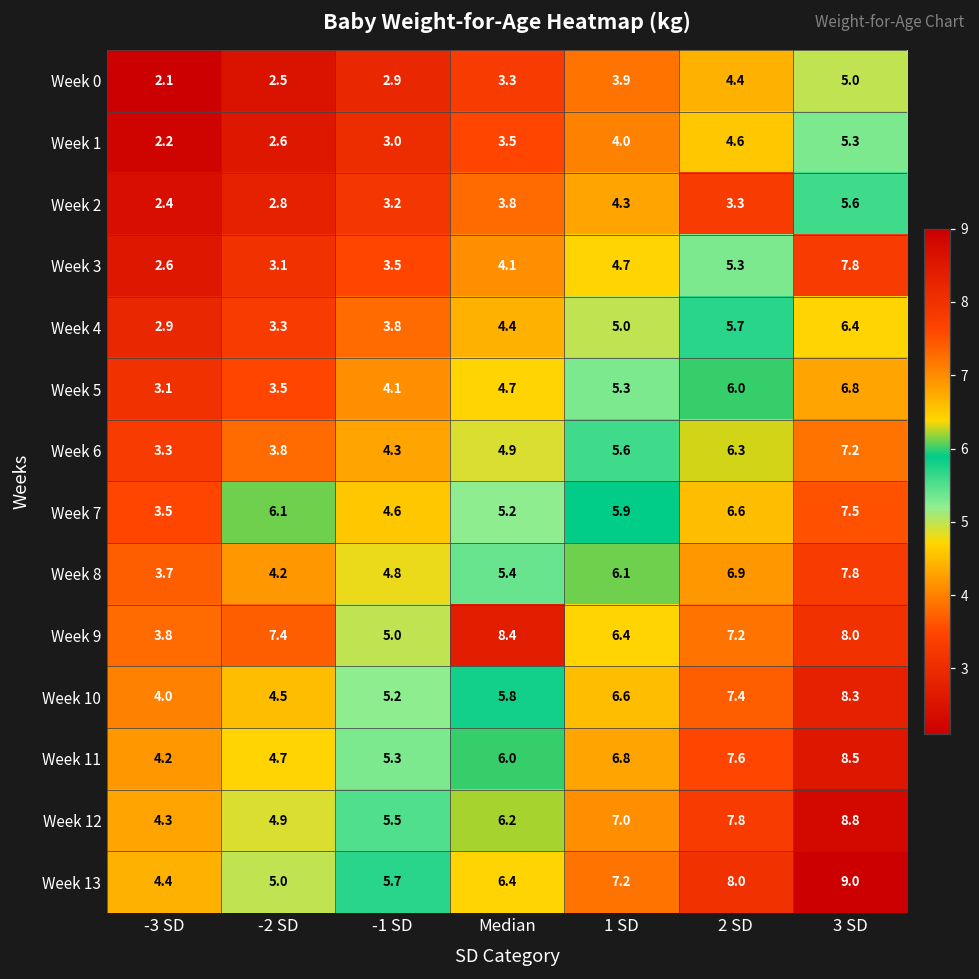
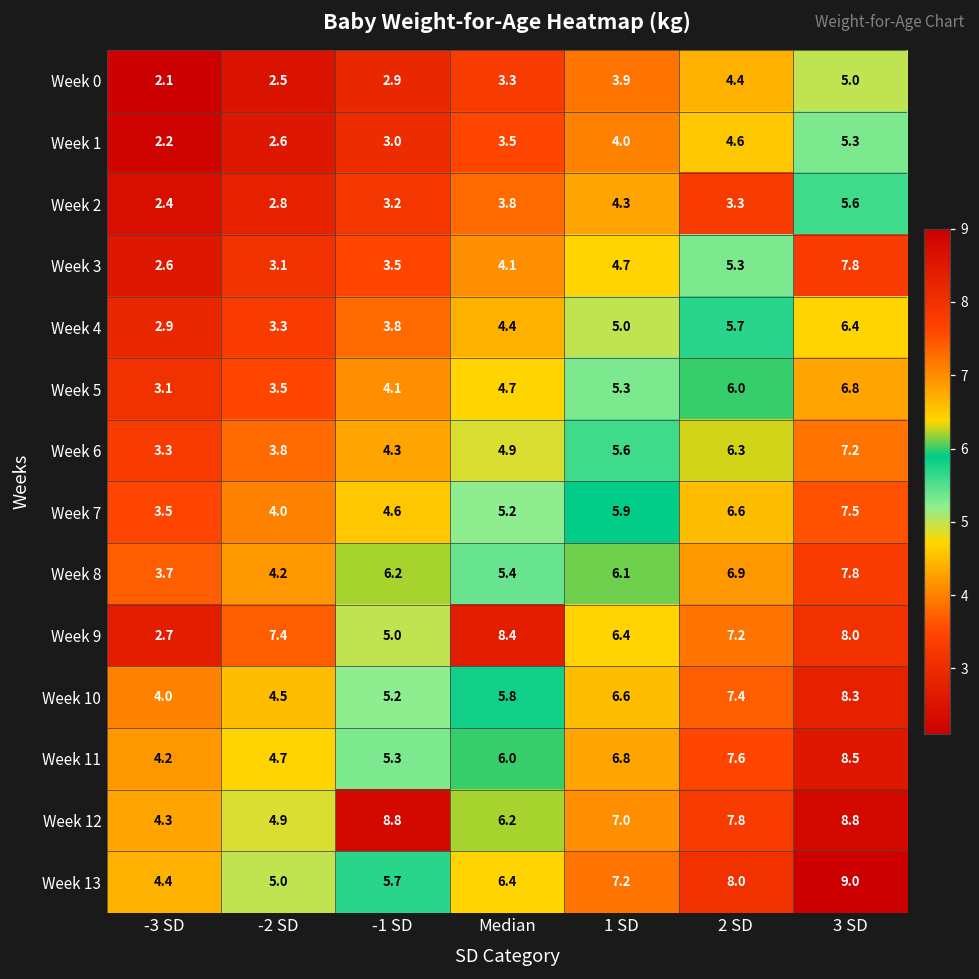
  {
    "Week 0": {
      "-3 SD": 2.1,
      "-2 SD": 2.5,
      "-1 SD": 2.9,
      "Median": 3.3,
      "1 SD": 3.9,
      "2 SD": 4.4,
      "3 SD": 5.0
    },
    "Week 1": {
      "-3 SD": 2.2,
      "-2 SD": 2.6,
      "-1 SD": 3.0,
      "Median": 3.5,
      "1 SD": 4.0,
      "2 SD": 4.6,
      "3 SD": 5.3
    },
    "Week 2": {
      "-3 SD": 2.4,
      "-2 SD": 2.8,
      "-1 SD": 3.2,
      "Median": 3.8,
      "1 SD": 4.3,
      "2 SD": 3.3,
      "3 SD": 5.6
    },
    "Week 3": {
      "-3 SD": 2.6,
      "-2 SD": 3.1,
      "-1 SD": 3.5,
      "Median": 4.1,
      "1 SD": 4.7,
      "2 SD": 5.3,
      "3 SD": 7.8
    },
    "Week 4": {
      "-3 SD": 2.9,
      "-2 SD": 3.3,
      "-1 SD": 3.8,
      "Median": 4.4,
      "1 SD": 5.0,
      "2 SD": 5.7,
      "3 SD": 6.4
    },
    "Week 5": {
      "-3 SD": 3.1,
      "-2 SD": 3.5,
      "-1 SD": 4.1,
      "Median": 4.7,
      "1 SD": 5.3,
      "2 SD": 6.0,
      "3 SD": 6.8
    },
    "Week 6": {
      "-3 SD": 3.3,
      "-2 SD": 3.8,
      "-1 SD": 4.3,
      "Median": 4.9,
      "1 SD": 5.6,
      "2 SD": 6.3,
      "3 SD": 7.2
    },
    "Week 7": {
      "-3 SD": 3.5,
-     "-2 SD": 6.1,
+     "-2 SD": 4.0,
      "-1 SD": 4.6,
      "Median": 5.2,
      "1 SD": 5.9,
      "2 SD": 6.6,
      "3 SD": 7.5
    },
    "Week 8": {
      "-3 SD": 3.7,
      "-2 SD": 4.2,
-     "-1 SD": 4.8,
+     "-1 SD": 6.2,
      "Median": 5.4,
      "1 SD": 6.1,
      "2 SD": 6.9,
      "3 SD": 7.8
    },
    "Week 9": {
-     "-3 SD": 3.8,
+     "-3 SD": 2.7,
      "-2 SD": 7.4,
      "-1 SD": 5.0,
      "Median": 8.4,
      "1 SD": 6.4,
      "2 SD": 7.2,
      "3 SD": 8.0
    },
    "Week 10": {
      "-3 SD": 4.0,
      "-2 SD": 4.5,
      "-1 SD": 5.2,
      "Median": 5.8,
      "1 SD": 6.6,
      "2 SD": 7.4,
      "3 SD": 8.3
    },
    "Week 11": {
      "-3 SD": 4.2,
      "-2 SD": 4.7,
      "-1 SD": 5.3,
      "Median": 6.0,
      "1 SD": 6.8,
      "2 SD": 7.6,
      "3 SD": 8.5
    },
    "Week 12": {
      "-3 SD": 4.3,
      "-2 SD": 4.9,
-     "-1 SD": 5.5,
+     "-1 SD": 8.8,
      "Median": 6.2,
      "1 SD": 7.0,
      "2 SD": 7.8,
      "3 SD": 8.8
    },
    "Week 13": {
      "-3 SD": 4.4,
      "-2 SD": 5.0,
      "-1 SD": 5.7,
      "Median": 6.4,
      "1 SD": 7.2,
      "2 SD": 8.0,
      "3 SD": 9.0
    }
  }
